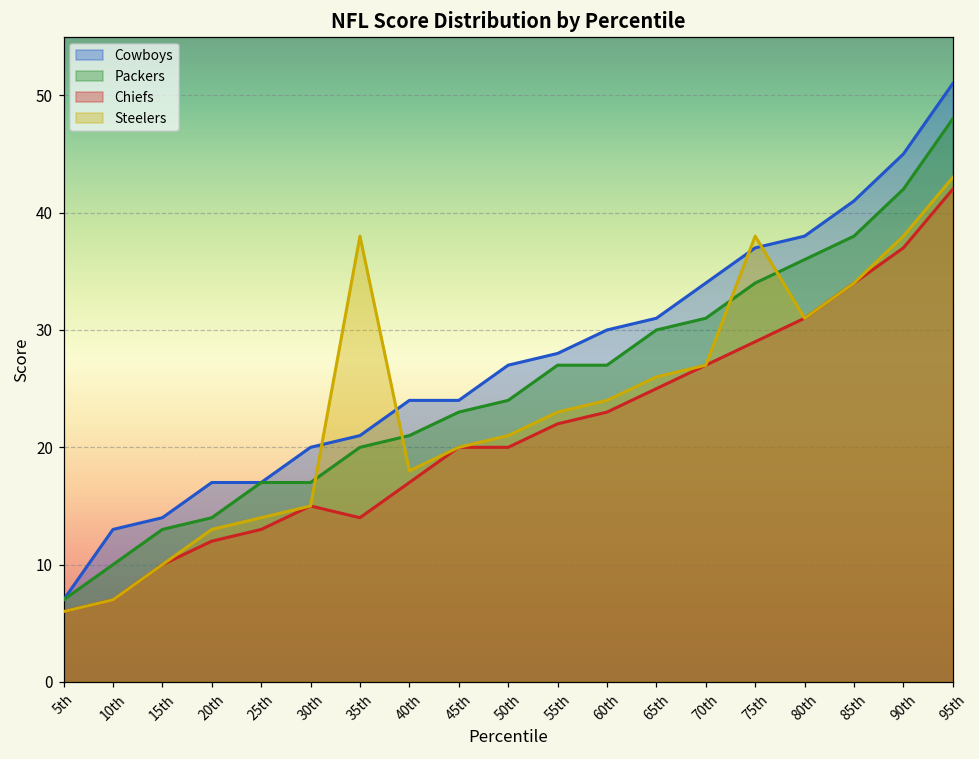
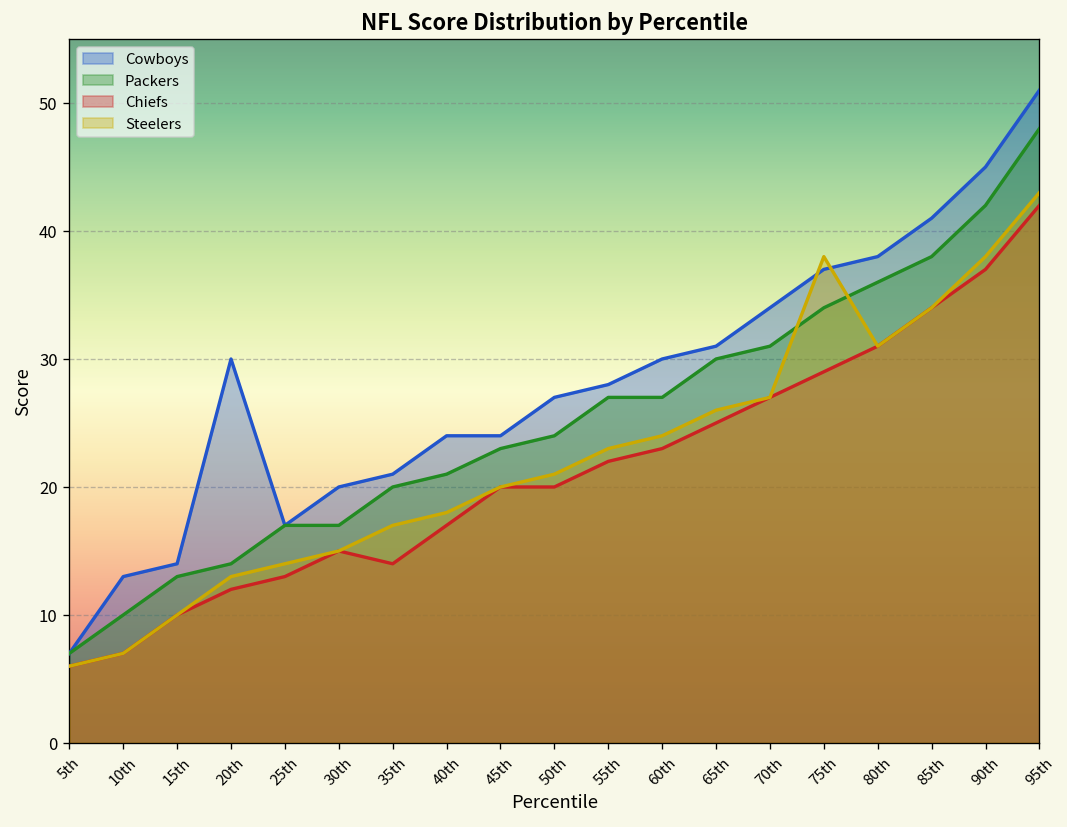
  {
    "Cowboys": {
      "10th": 13,
      "15th": 14,
-     "20th": 17,
+     "20th": 30,
      "30th": 20,
      "35th": 21,
      "40th": 24,
      "45th": 24,
      "50th": 27,
      "55th": 28,
      "60th": 30,
      "65th": 31,
      "70th": 34,
      "75th": 37,
      "80th": 38,
      "85th": 41,
      "90th": 45,
      "95th": 51
    },
    "Packers": {
      "10th": 10,
      "15th": 13,
      "20th": 14,
      "30th": 17,
      "35th": 20,
      "40th": 21,
      "45th": 23,
      "50th": 24,
      "55th": 27,
      "60th": 27,
      "65th": 30,
      "70th": 31,
      "75th": 34,
      "80th": 36,
      "85th": 38,
      "90th": 42,
      "95th": 48
    },
    "Chiefs": {
      "20th": 12,
      "25th": 13,
      "35th": 14,
      "40th": 17,
      "50th": 20,
      "55th": 22,
      "60th": 23,
      "65th": 25,
      "75th": 29,
      "90th": 37,
      "95th": 42
    },
    "Steelers": {
      "20th": 13,
      "25th": 14,
-     "35th": 38,
+     "35th": 17,
      "40th": 18,
      "50th": 21,
      "55th": 23,
      "60th": 24,
      "65th": 26,
      "75th": 38,
      "90th": 38,
      "95th": 43
    }
  }
